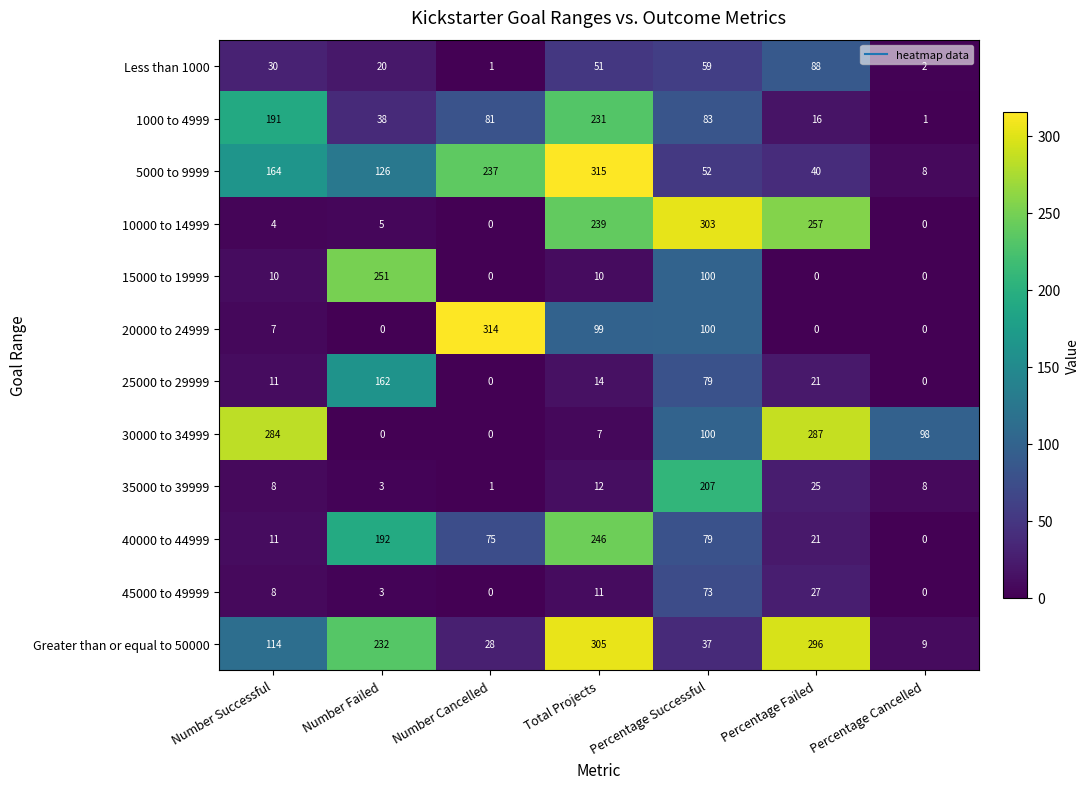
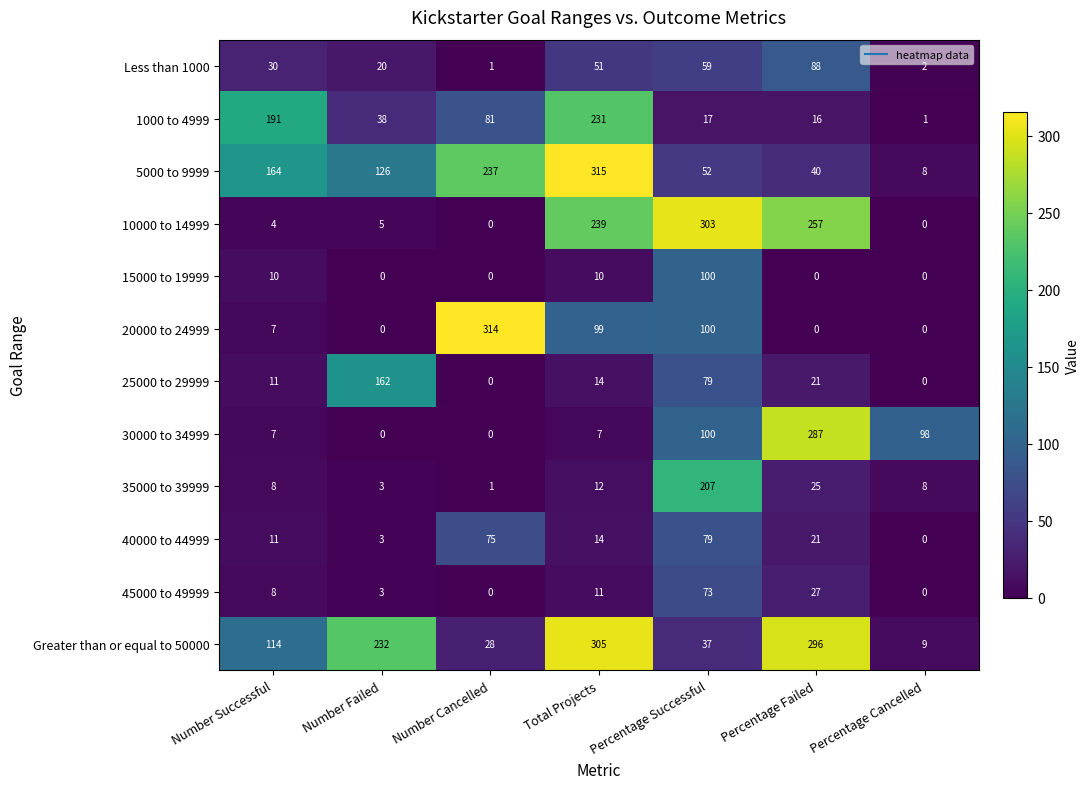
  {
    "Less than 1000": {
      "Number Successful": 30,
      "Number Failed": 20,
      "Number Cancelled": 1,
      "Total Projects": 51,
      "Percentage Successful": 59,
      "Percentage Failed": 88
    },
    "1000 to 4999": {
      "Number Successful": 191,
      "Number Failed": 38,
      "Number Cancelled": 81,
      "Total Projects": 231,
-     "Percentage Successful": 83,
+     "Percentage Successful": 17,
      "Percentage Failed": 16,
      "Percentage Cancelled": 1
    },
    "5000 to 9999": {
      "Number Successful": 164,
      "Number Failed": 126,
      "Number Cancelled": 237,
      "Total Projects": 315,
      "Percentage Successful": 52,
      "Percentage Failed": 40,
      "Percentage Cancelled": 8
    },
    "10000 to 14999": {
      "Number Successful": 4,
      "Number Failed": 5,
      "Number Cancelled": 0,
      "Total Projects": 239,
      "Percentage Successful": 303,
      "Percentage Failed": 257,
      "Percentage Cancelled": 0
    },
    "15000 to 19999": {
      "Number Successful": 10,
-     "Number Failed": 251,
+     "Number Failed": 0,
      "Number Cancelled": 0,
      "Total Projects": 10,
      "Percentage Successful": 100,
      "Percentage Failed": 0,
      "Percentage Cancelled": 0
    },
    "20000 to 24999": {
      "Number Successful": 7,
      "Number Failed": 0,
      "Number Cancelled": 314,
      "Total Projects": 99,
      "Percentage Successful": 100,
      "Percentage Failed": 0,
      "Percentage Cancelled": 0
    },
    "25000 to 29999": {
      "Number Successful": 11,
      "Number Failed": 162,
      "Number Cancelled": 0,
      "Total Projects": 14,
      "Percentage Successful": 79,
      "Percentage Failed": 21,
      "Percentage Cancelled": 0
    },
    "30000 to 34999": {
-     "Number Successful": 284,
+     "Number Successful": 7,
      "Number Failed": 0,
      "Number Cancelled": 0,
      "Total Projects": 7,
      "Percentage Successful": 100,
      "Percentage Failed": 287,
      "Percentage Cancelled": 98
    },
    "35000 to 39999": {
      "Number Successful": 8,
      "Number Failed": 3,
      "Number Cancelled": 1,
      "Total Projects": 12,
      "Percentage Successful": 207,
      "Percentage Failed": 25,
      "Percentage Cancelled": 8
    },
    "40000 to 44999": {
      "Number Successful": 11,
-     "Number Failed": 192,
+     "Number Failed": 3,
      "Number Cancelled": 75,
-     "Total Projects": 246,
+     "Total Projects": 14,
      "Percentage Successful": 79,
      "Percentage Failed": 21,
      "Percentage Cancelled": 0
    },
    "45000 to 49999": {
      "Number Successful": 8,
      "Number Failed": 3,
      "Number Cancelled": 0,
      "Total Projects": 11,
      "Percentage Successful": 73,
      "Percentage Failed": 27,
      "Percentage Cancelled": 0
    },
    "Greater than or equal to 50000": {
      "Number Successful": 114,
      "Number Failed": 232,
      "Number Cancelled": 28,
      "Total Projects": 305,
      "Percentage Successful": 37,
      "Percentage Failed": 296,
      "Percentage Cancelled": 9
    }
  }
